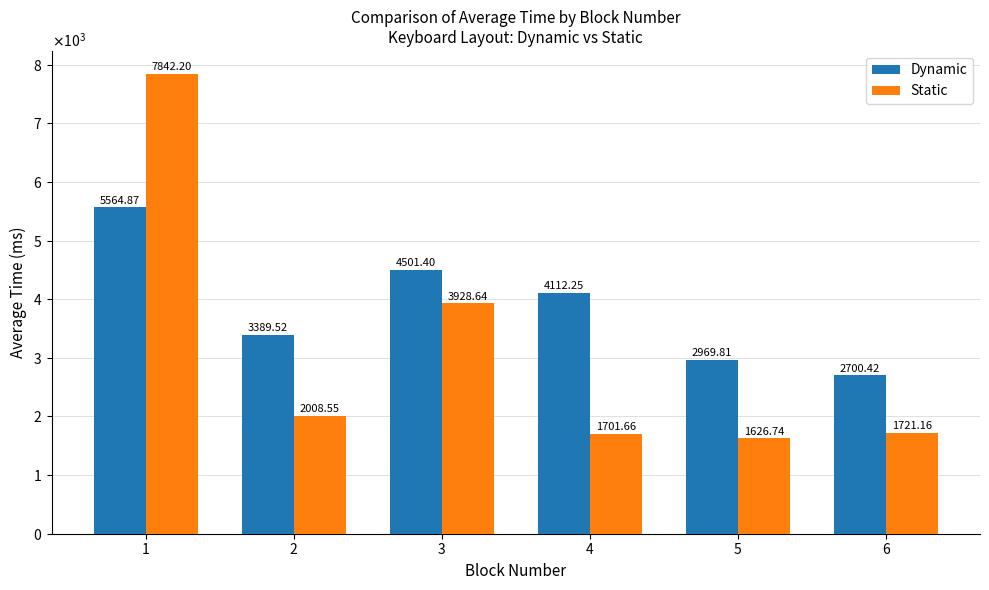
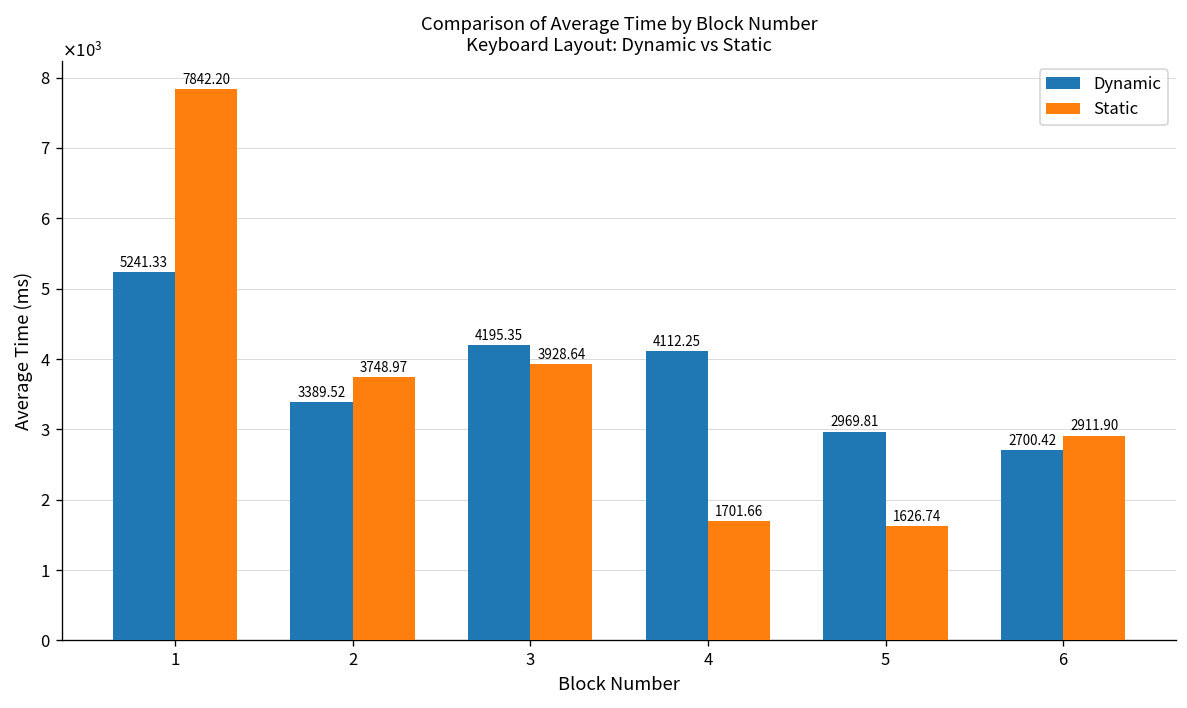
  {
    "Dynamic": {
-     "1": 5564.87,
+     "1": 5241.33,
      "2": 3389.52,
-     "3": 4501.40,
+     "3": 4195.35,
      "4": 4112.25,
      "5": 2969.81,
      "6": 2700.42
    },
    "Static": {
      "1": 7842.20,
-     "2": 2008.55,
+     "2": 3748.97,
      "3": 3928.64,
      "4": 1701.66,
      "5": 1626.74,
-     "6": 1721.16
+     "6": 2911.90
    }
  }
